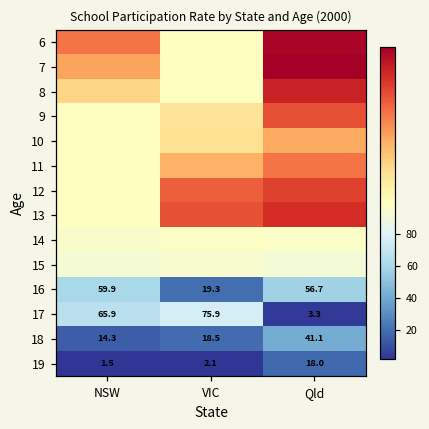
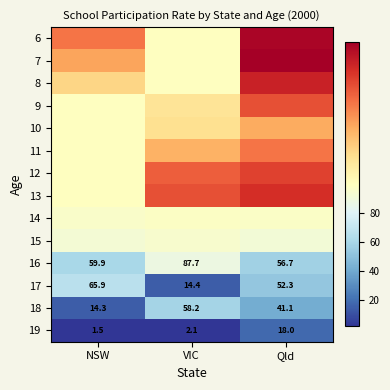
  {
    "16": {
      "NSW": 59.9,
-     "VIC": 19.3,
+     "VIC": 87.7,
      "Qld": 56.7
    },
    "17": {
      "NSW": 65.9,
-     "VIC": 75.9,
-     "Qld": 3.3
+     "VIC": 14.4,
+     "Qld": 52.3
    },
    "18": {
      "NSW": 14.3,
-     "VIC": 18.5,
+     "VIC": 58.2,
      "Qld": 41.1
    },
    "19": {
      "NSW": 1.5,
      "VIC": 2.1,
      "Qld": 18.0
    }
  }
